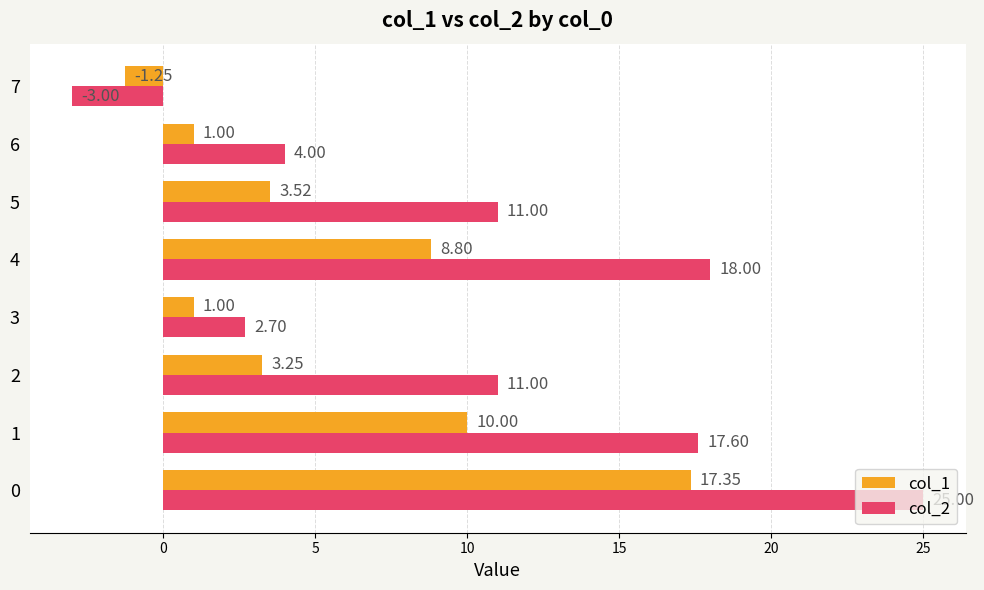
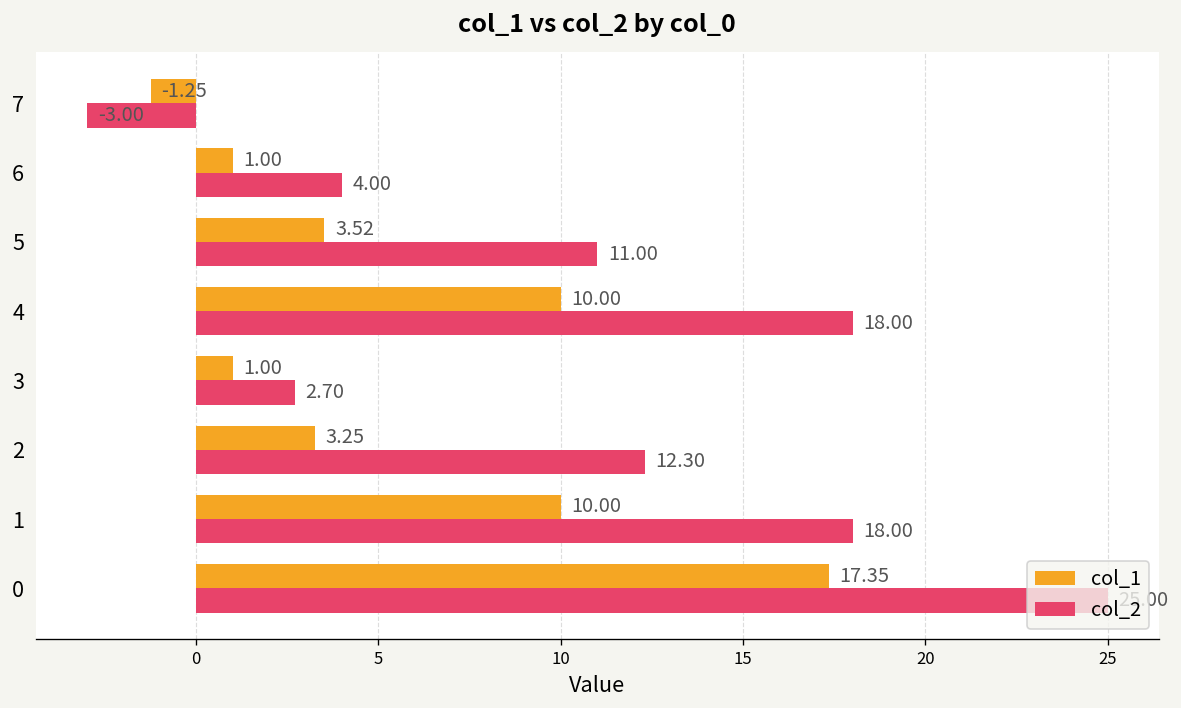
  {
    "col_1": {
      "7": -1.25,
      "6": 1.00,
      "5": 3.52,
-     "4": 8.80,
+     "4": 10.00,
      "3": 1.00,
      "2": 3.25,
      "1": 10.00,
      "0": 17.35
    },
    "col_2": {
      "7": -3.00,
      "6": 4.00,
      "5": 11.00,
      "4": 18.00,
      "3": 2.70,
-     "2": 11.00,
-     "1": 17.60
+     "2": 12.30,
+     "1": 18.00
    }
  }
